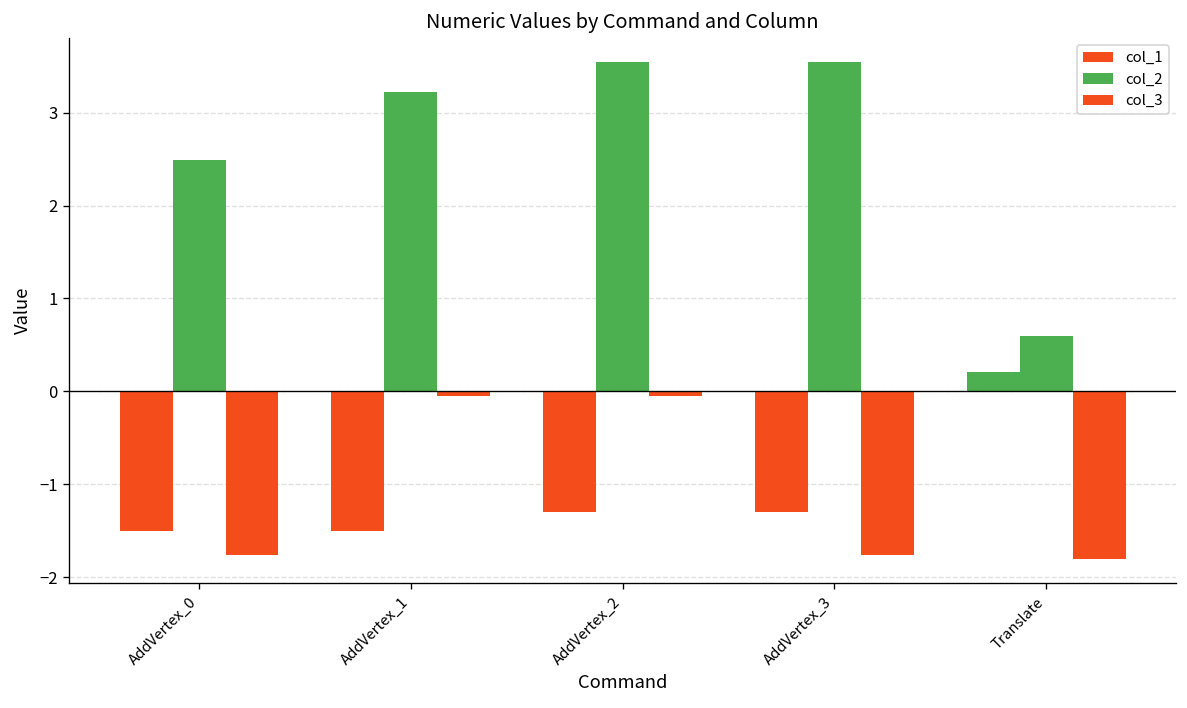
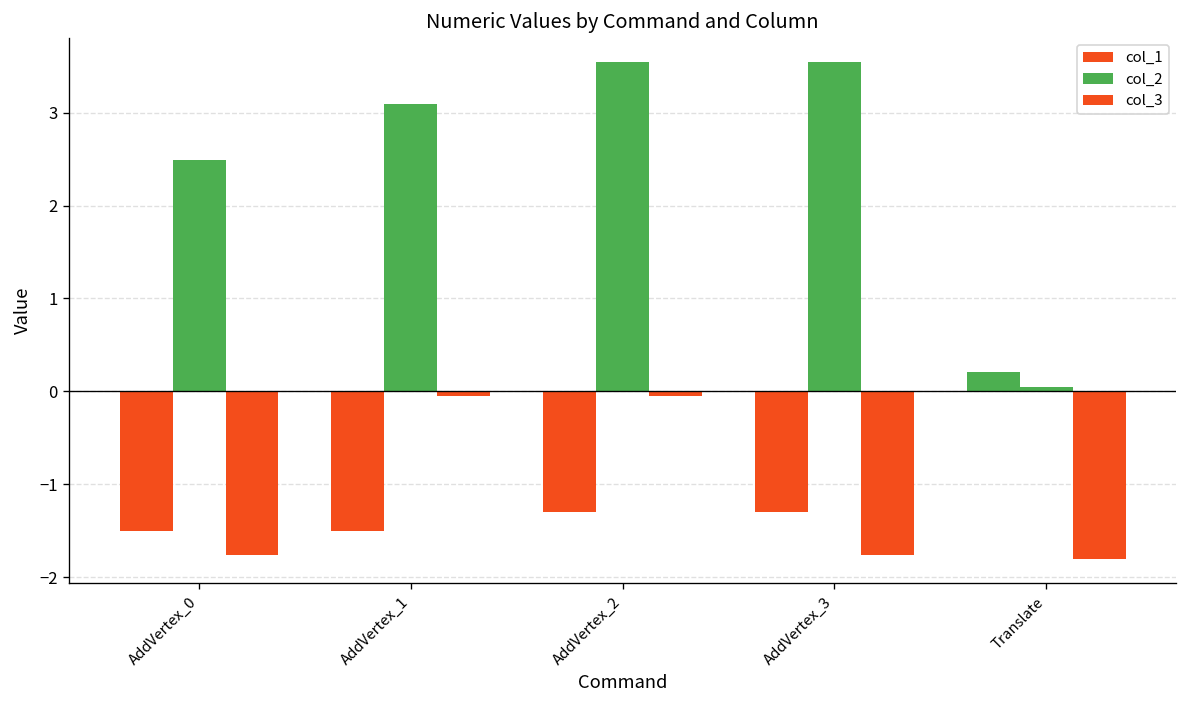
  {
    "col_2": {
      "AddVertex_0": 2.5,
-     "AddVertex_1": 3.2,
+     "AddVertex_1": 3.1,
      "AddVertex_2": 3.5,
      "AddVertex_3": 3.5,
-     "Translate": 0.6
+     "Translate": 0.1
    }
  }
